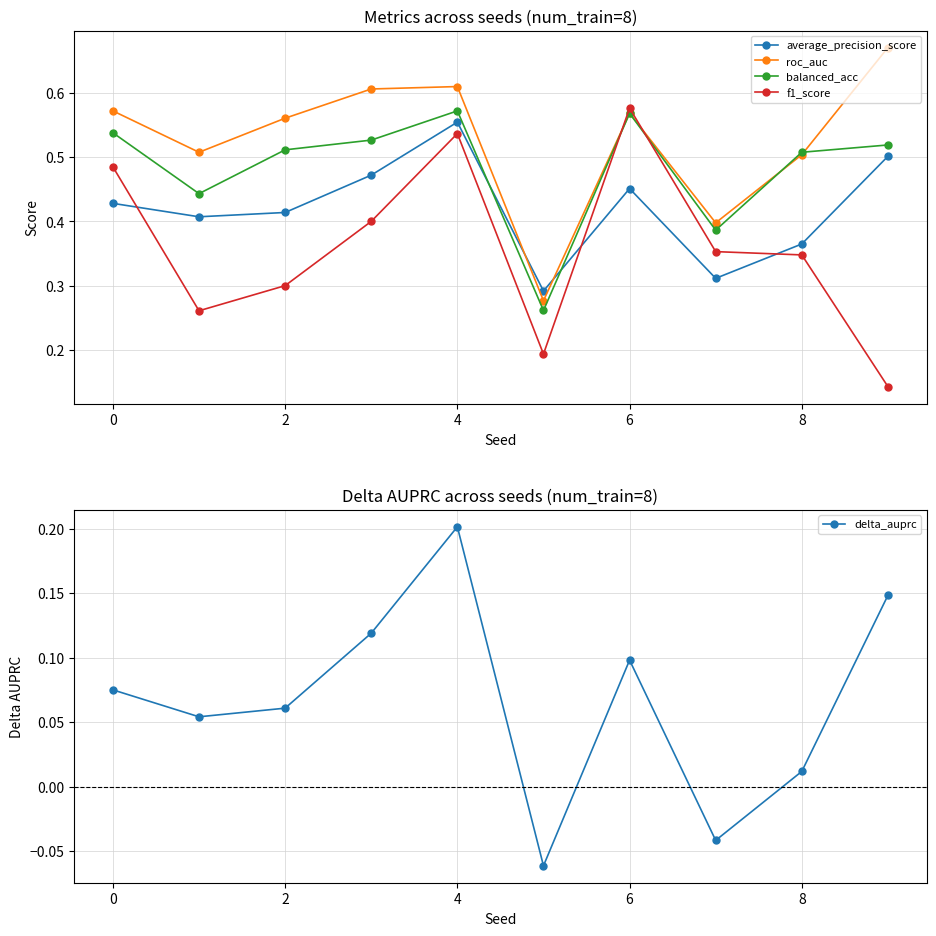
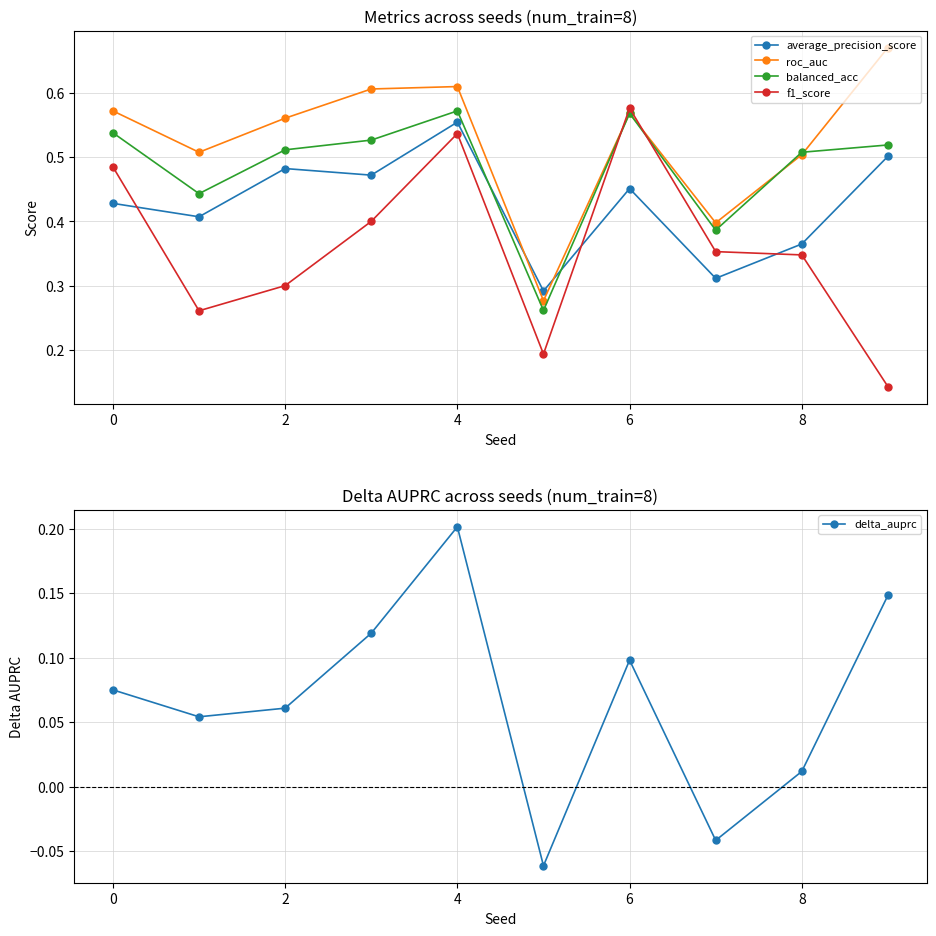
  {
    "Metrics across seeds (num_train=8)": {
      "average_precision_score": {
        "0": 0.43,
-       "2": 0.41,
+       "2": 0.48,
        "4": 0.55,
        "6": 0.45,
        "8": 0.36
      },
      "roc_auc": {
        "0": 0.57,
        "2": 0.56,
        "4": 0.61
      },
      "balanced_acc": {
        "0": 0.54,
        "2": 0.51,
        "4": 0.57
      },
      "f1_score": {
        "0": 0.48,
        "2": 0.30,
        "4": 0.54,
        "6": 0.58,
        "8": 0.35
      }
    },
    "Delta AUPRC across seeds (num_train=8)": {
      "0": 0.075,
      "2": 0.061,
      "4": 0.202,
      "6": 0.098,
      "8": 0.012
    }
  }
